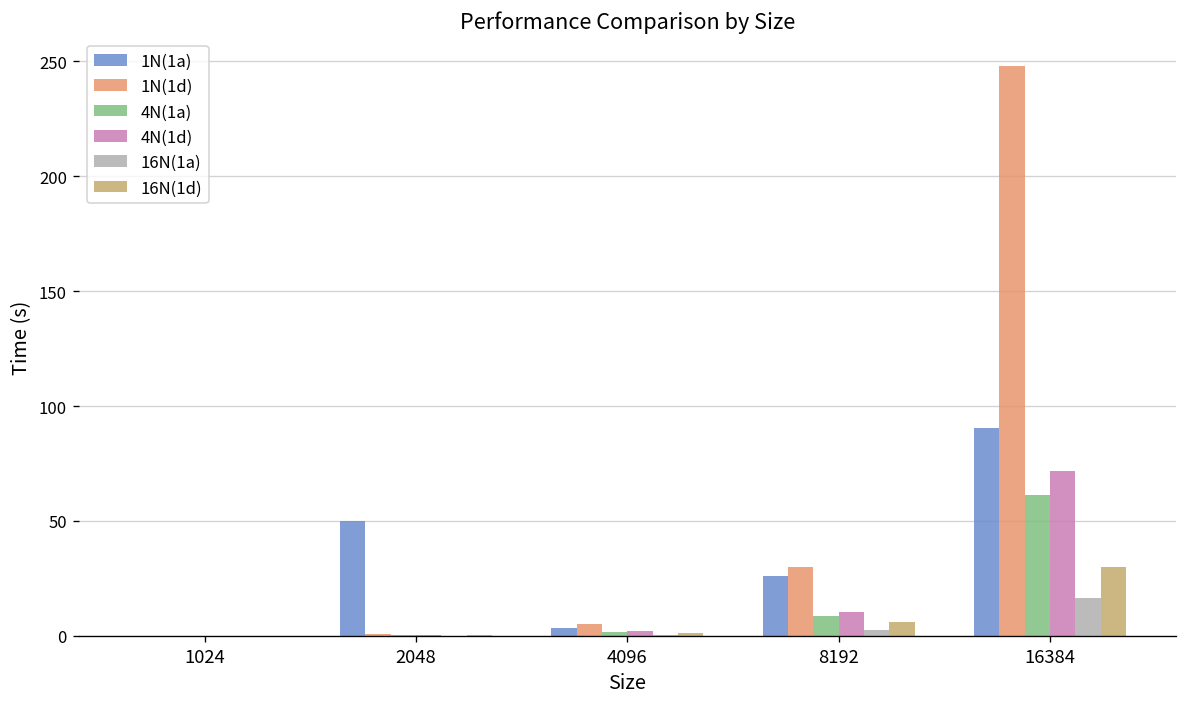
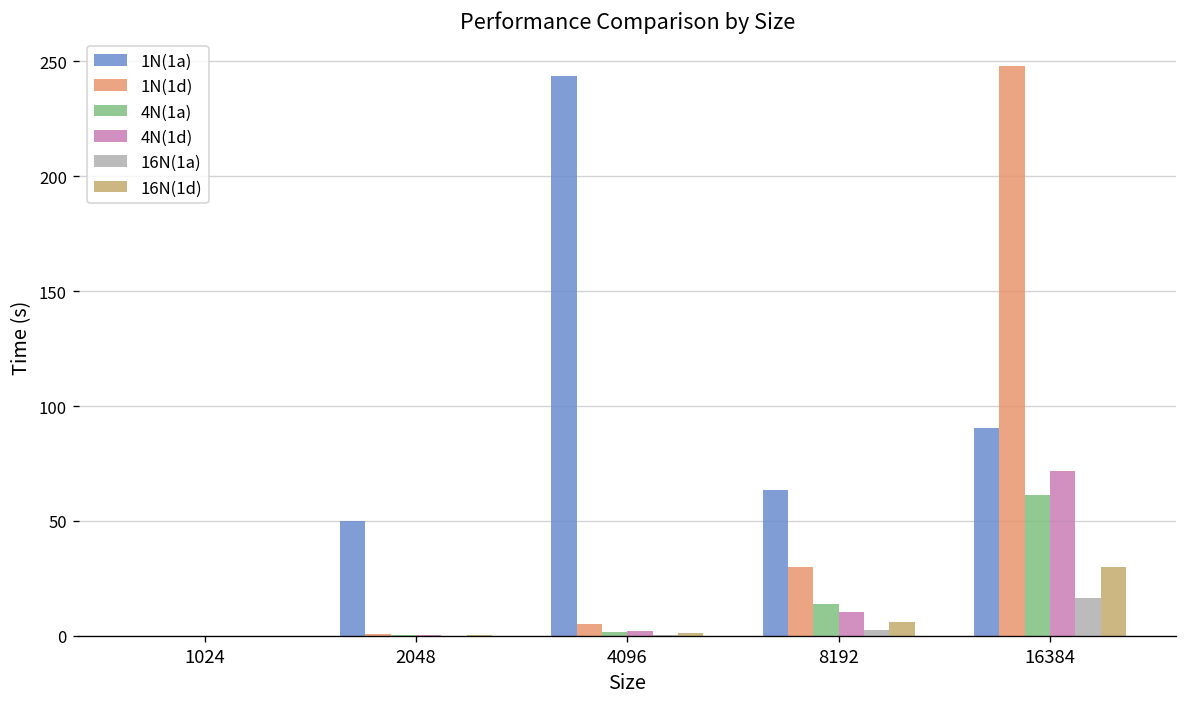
  {
    "1N(1a)": {
      "2048": 50,
-     "4096": 4,
-     "8192": 26,
+     "4096": 244,
+     "8192": 64,
      "16384": 90
    },
    "4N(1a)": {
      "4096": 1,
-     "8192": 9,
+     "8192": 14,
      "16384": 61
    }
  }
